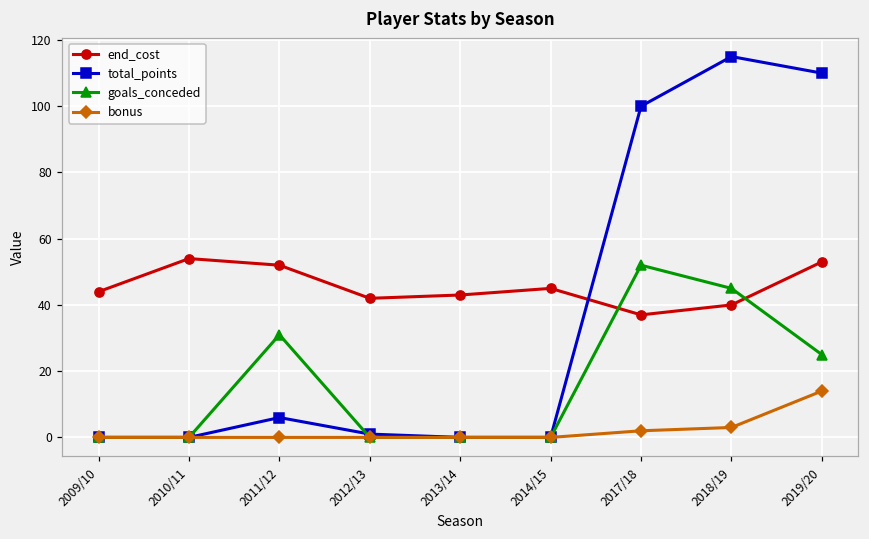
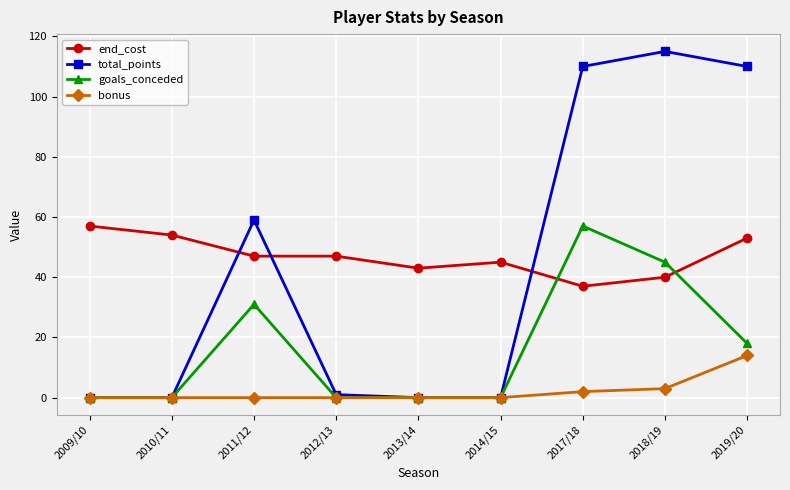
  {
    "end_cost": {
-     "2009/10": 44,
+     "2009/10": 57,
      "2010/11": 54,
-     "2011/12": 52,
-     "2012/13": 42,
+     "2011/12": 47,
+     "2012/13": 47,
      "2013/14": 43,
      "2014/15": 45,
      "2017/18": 37,
      "2018/19": 40,
      "2019/20": 53
    },
    "total_points": {
-     "2011/12": 6,
+     "2011/12": 59,
      "2012/13": 1,
-     "2017/18": 100,
+     "2017/18": 110,
      "2018/19": 115,
      "2019/20": 110
    },
    "goals_conceded": {
      "2011/12": 31,
-     "2017/18": 52,
+     "2017/18": 57,
      "2018/19": 45,
-     "2019/20": 25
+     "2019/20": 18
    },
    "bonus": {
      "2011/12": 0,
      "2017/18": 2,
      "2018/19": 3,
      "2019/20": 14
    }
  }
